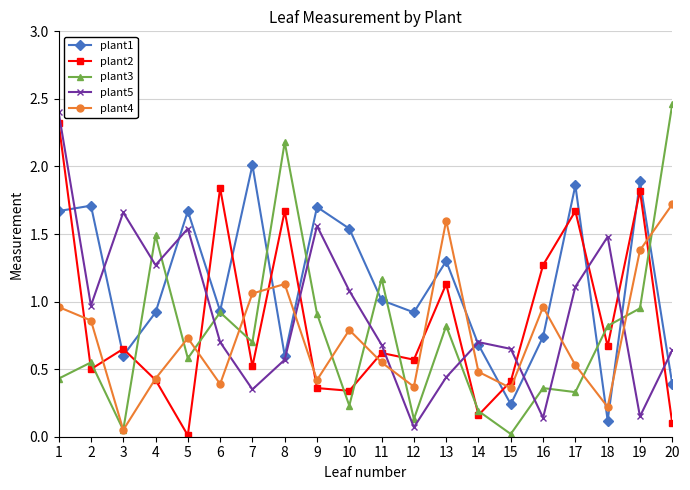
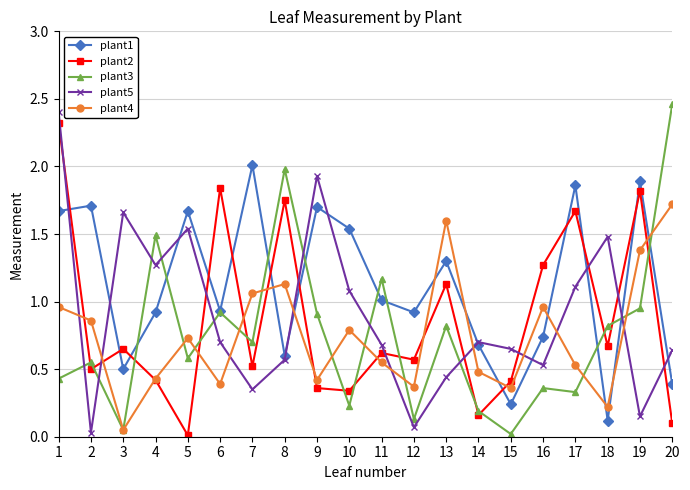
  {
    "plant1": {
      "1": 1.67,
      "2": 1.7,
-     "3": 0.6,
+     "3": 0.5,
      "4": 0.92,
      "5": 1.67,
      "7": 2.0,
      "8": 0.6,
      "9": 1.7,
      "10": 1.54,
      "11": 1.0,
      "12": 0.92,
      "13": 1.3,
      "14": 0.68,
      "15": 0.24,
      "16": 0.74,
      "17": 1.86,
      "18": 0.12,
      "19": 1.9,
      "20": 0.4
    },
    "plant2": {
      "1": 2.32,
      "2": 0.50,
      "3": 0.65,
      "5": 0.01,
      "6": 1.84,
      "7": 0.52,
-     "8": 1.67,
+     "8": 1.75,
      "9": 0.36,
      "10": 0.34,
      "11": 0.62,
      "12": 0.57,
      "13": 1.13,
      "14": 0.16,
      "15": 0.41,
      "16": 1.27,
      "17": 1.67,
      "18": 0.67,
      "19": 1.82,
      "20": 0.10
    },
    "plant3": {
      "1": 0.43,
      "2": 0.55,
      "4": 1.49,
      "5": 0.58,
      "7": 0.70,
-     "8": 2.18,
+     "8": 1.98,
      "9": 0.91,
      "10": 0.23,
      "11": 1.17,
      "12": 0.13,
      "13": 0.82,
      "14": 0.19,
      "15": 0.02,
      "16": 0.36,
      "17": 0.33,
      "18": 0.82,
      "19": 0.95,
      "20": 2.46
    },
    "plant5": {
      "1": 2.40,
-     "2": 0.97,
+     "2": 0.03,
      "3": 1.66,
      "4": 1.27,
      "5": 1.54,
      "6": 0.70,
      "7": 0.35,
      "8": 0.57,
-     "9": 1.56,
+     "9": 1.93,
      "10": 1.08,
      "11": 0.68,
      "12": 0.07,
      "13": 0.44,
      "14": 0.70,
      "15": 0.65,
-     "16": 0.14,
+     "16": 0.53,
      "17": 1.11,
      "18": 1.48,
      "19": 0.15,
      "20": 0.64
    },
    "plant4": {
      "1": 0.96,
      "2": 0.86,
      "5": 0.73,
      "6": 0.39,
      "7": 1.06,
      "8": 1.13,
      "9": 0.42,
      "10": 0.79,
      "11": 0.55,
      "12": 0.37,
      "13": 1.60,
      "14": 0.48,
      "15": 0.36,
      "16": 0.96,
      "17": 0.53,
      "18": 0.22,
      "19": 1.38,
      "20": 1.72
    }
  }
